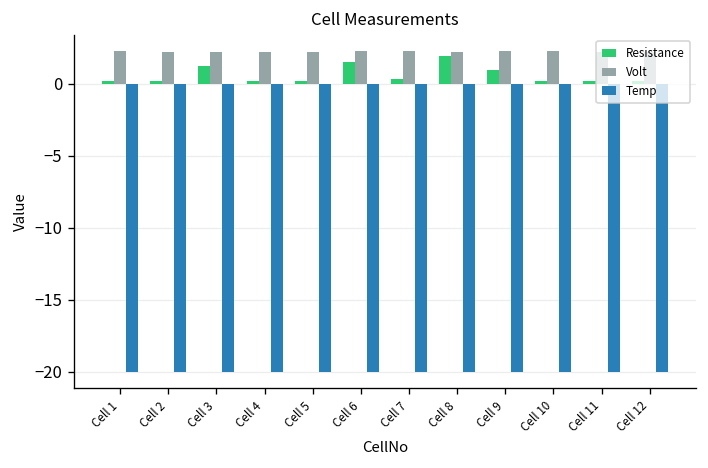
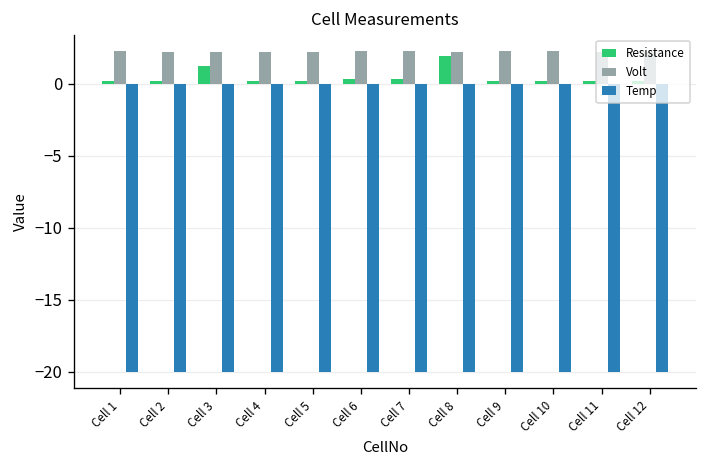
  {
    "Resistance": {
      "Cell 2": 0.2,
      "Cell 3": 1.2,
-     "Cell 6": 1.5,
+     "Cell 6": 0.4,
      "Cell 7": 0.3,
      "Cell 8": 1.9,
-     "Cell 9": 1.0
+     "Cell 9": 0.2
    },
    "Volt": {
      "Cell 1": 2.2,
      "Cell 2": 2.2,
      "Cell 3": 2.2,
      "Cell 4": 2.2,
      "Cell 5": 2.2,
      "Cell 6": 2.2,
      "Cell 7": 2.2,
      "Cell 8": 2.2,
      "Cell 9": 2.3,
      "Cell 10": 2.3
    },
    "Temp": {
      "Cell 1": -20.0,
      "Cell 2": -20.0,
      "Cell 3": -20.0,
      "Cell 4": -20.0,
      "Cell 5": -20.0,
      "Cell 6": -20.0,
      "Cell 7": -20.0,
      "Cell 8": -20.0,
      "Cell 9": -20.0,
      "Cell 10": -20.0,
      "Cell 11": -20.0,
      "Cell 12": -20.0
    }
  }
